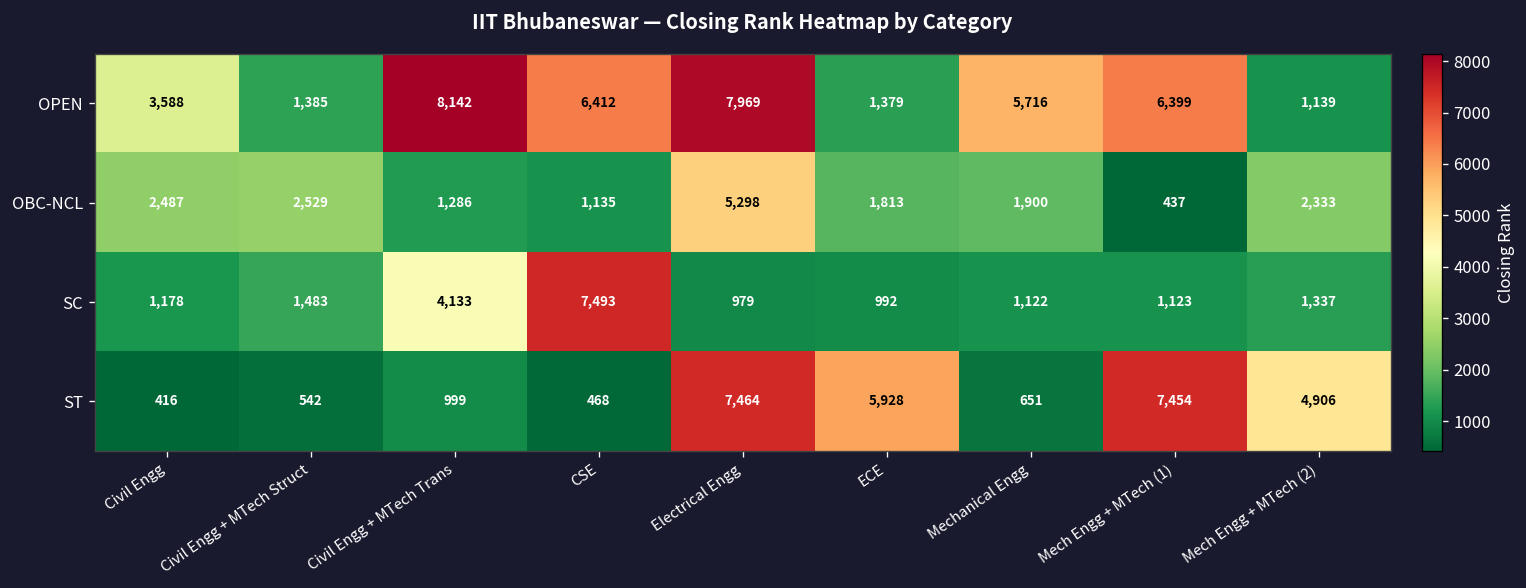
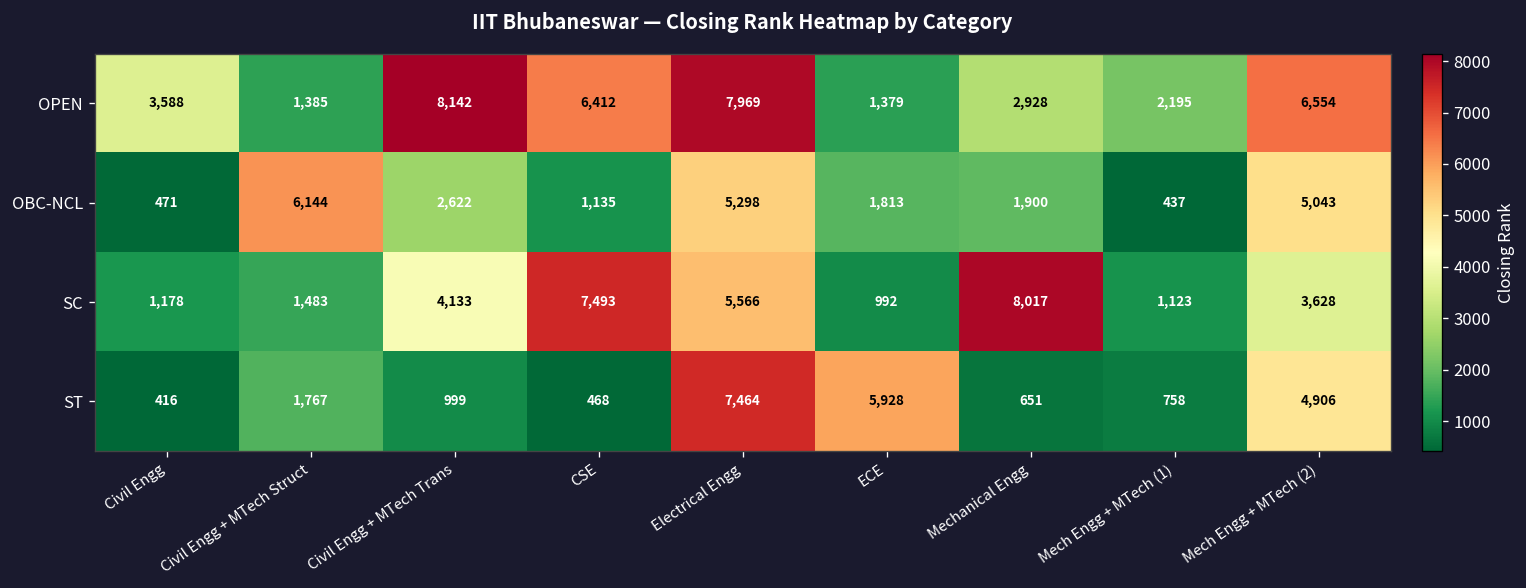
  {
    "OPEN": {
      "Civil Engg": "3,588",
      "Civil Engg + MTech Struct": "1,385",
      "Civil Engg + MTech Trans": "8,142",
      "CSE": "6,412",
      "Electrical Engg": "7,969",
      "ECE": "1,379",
-     "Mechanical Engg": "5,716",
-     "Mech Engg + MTech (1)": "6,399",
-     "Mech Engg + MTech (2)": "1,139"
+     "Mechanical Engg": "2,928",
+     "Mech Engg + MTech (1)": "2,195",
+     "Mech Engg + MTech (2)": "6,554"
    },
    "OBC-NCL": {
-     "Civil Engg": "2,487",
-     "Civil Engg + MTech Struct": "2,529",
-     "Civil Engg + MTech Trans": "1,286",
+     "Civil Engg": "471",
+     "Civil Engg + MTech Struct": "6,144",
+     "Civil Engg + MTech Trans": "2,622",
      "CSE": "1,135",
      "Electrical Engg": "5,298",
      "ECE": "1,813",
      "Mechanical Engg": "1,900",
      "Mech Engg + MTech (1)": "437",
-     "Mech Engg + MTech (2)": "2,333"
+     "Mech Engg + MTech (2)": "5,043"
    },
    "SC": {
      "Civil Engg": "1,178",
      "Civil Engg + MTech Struct": "1,483",
      "Civil Engg + MTech Trans": "4,133",
      "CSE": "7,493",
-     "Electrical Engg": "979",
+     "Electrical Engg": "5,566",
      "ECE": "992",
-     "Mechanical Engg": "1,122",
+     "Mechanical Engg": "8,017",
      "Mech Engg + MTech (1)": "1,123",
-     "Mech Engg + MTech (2)": "1,337"
+     "Mech Engg + MTech (2)": "3,628"
    },
    "ST": {
      "Civil Engg": "416",
-     "Civil Engg + MTech Struct": "542",
+     "Civil Engg + MTech Struct": "1,767",
      "Civil Engg + MTech Trans": "999",
      "CSE": "468",
      "Electrical Engg": "7,464",
      "ECE": "5,928",
      "Mechanical Engg": "651",
-     "Mech Engg + MTech (1)": "7,454",
+     "Mech Engg + MTech (1)": "758",
      "Mech Engg + MTech (2)": "4,906"
    }
  }
